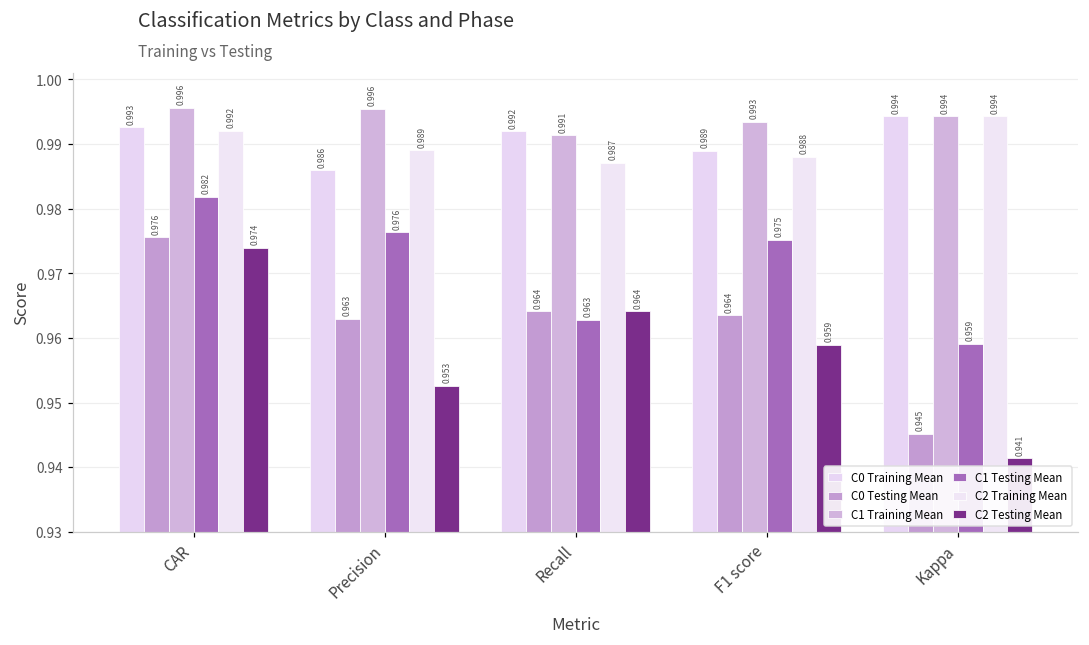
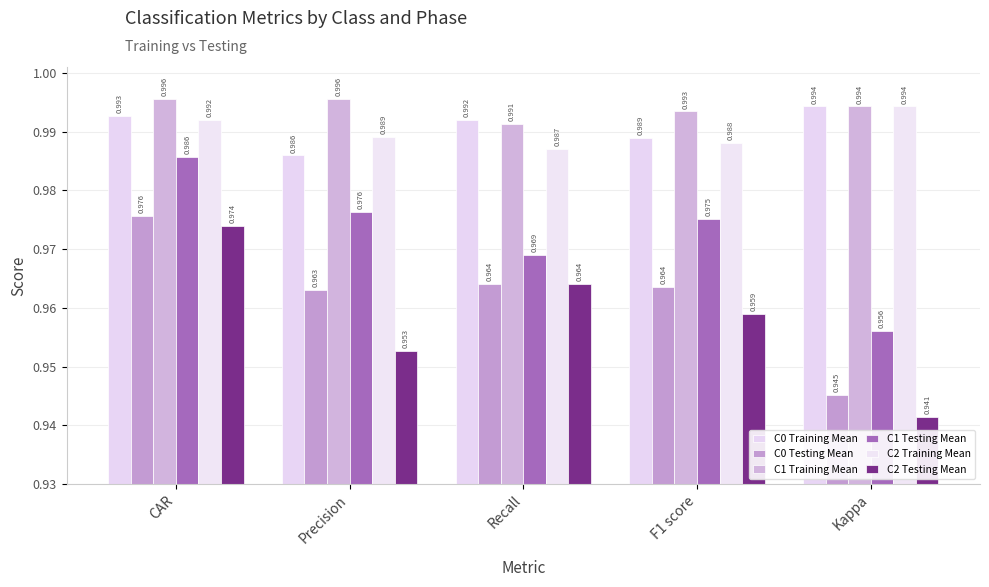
  {
    "C1 Testing Mean": {
-     "CAR": 0.982,
+     "CAR": 0.986,
      "Precision": 0.976,
-     "Recall": 0.963,
+     "Recall": 0.969,
      "F1 score": 0.975,
-     "Kappa": 0.959
+     "Kappa": 0.956
    },
    "C2 Testing Mean": {
      "CAR": 0.974,
      "Precision": 0.953,
      "Recall": 0.964,
      "F1 score": 0.959,
      "Kappa": 0.941
    }
  }
